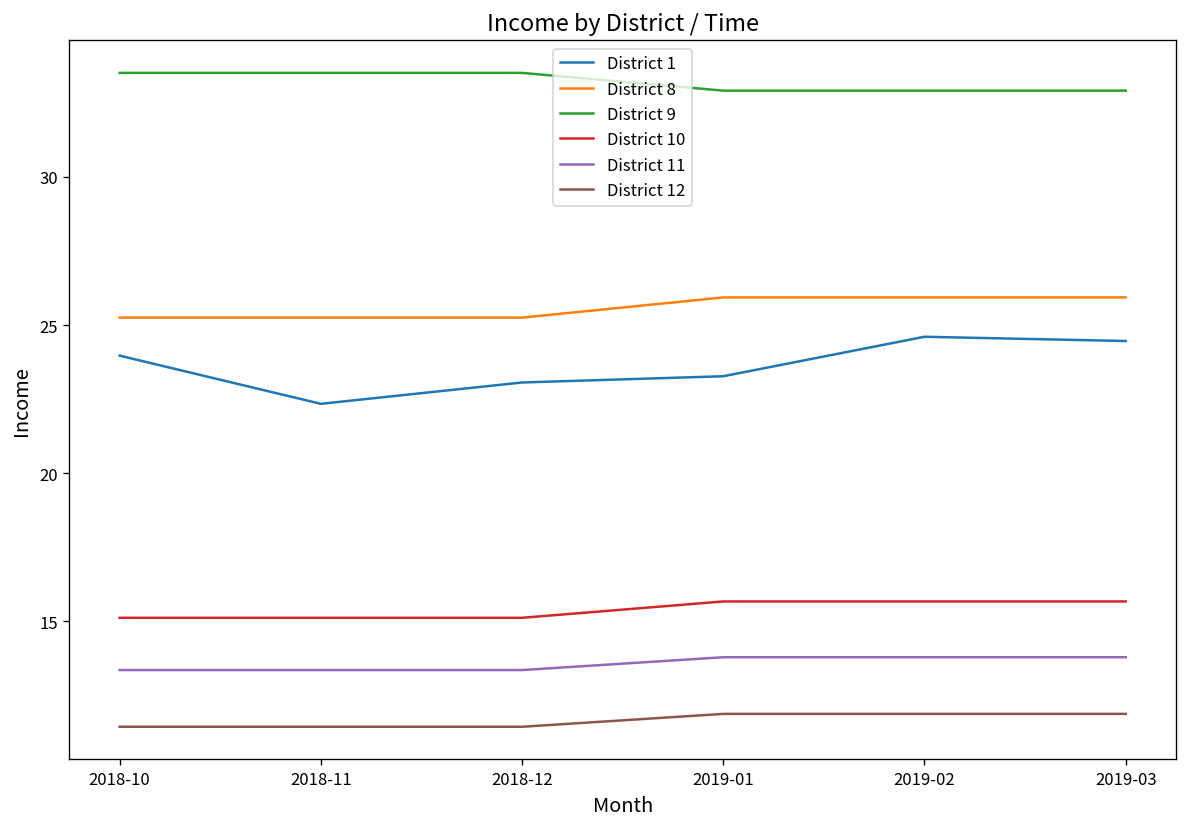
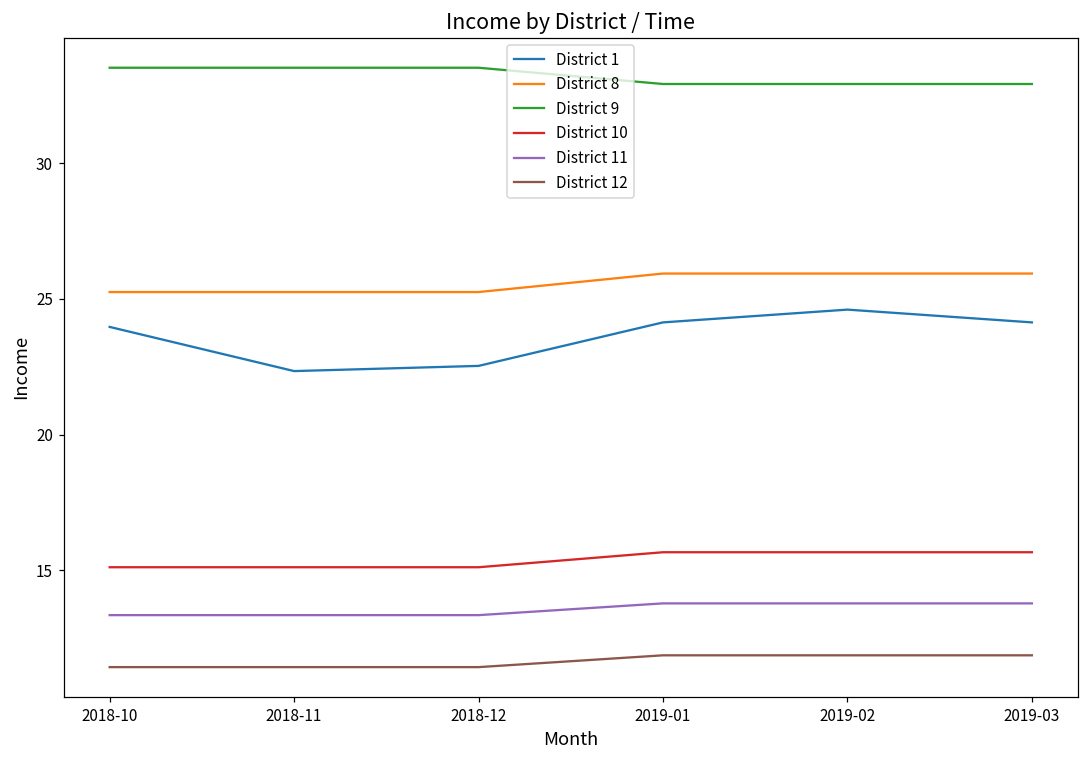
  {
    "District 1": {
      "2018-10": 24.0,
      "2018-11": 22.3,
-     "2018-12": 23.1,
-     "2019-01": 23.3,
+     "2018-12": 22.5,
+     "2019-01": 24.1,
      "2019-02": 24.6,
-     "2019-03": 24.5
+     "2019-03": 24.1
    },
    "District 8": {
      "2018-10": 25.3,
      "2018-11": 25.3,
      "2018-12": 25.3,
      "2019-01": 25.9,
      "2019-02": 25.9,
      "2019-03": 25.9
    },
    "District 9": {
      "2018-10": 33.5,
      "2018-11": 33.5,
      "2018-12": 33.5,
      "2019-01": 32.9,
      "2019-02": 32.9,
      "2019-03": 32.9
    },
    "District 10": {
      "2018-10": 15.1,
      "2018-11": 15.1,
      "2018-12": 15.1,
      "2019-01": 15.7,
      "2019-02": 15.7,
      "2019-03": 15.7
    },
    "District 11": {
      "2018-10": 13.4,
      "2018-11": 13.4,
      "2018-12": 13.4,
      "2019-01": 13.8,
      "2019-02": 13.8,
      "2019-03": 13.8
    },
    "District 12": {
      "2018-10": 11.4,
      "2018-11": 11.4,
      "2018-12": 11.4,
      "2019-01": 11.9,
      "2019-02": 11.9,
      "2019-03": 11.9
    }
  }
